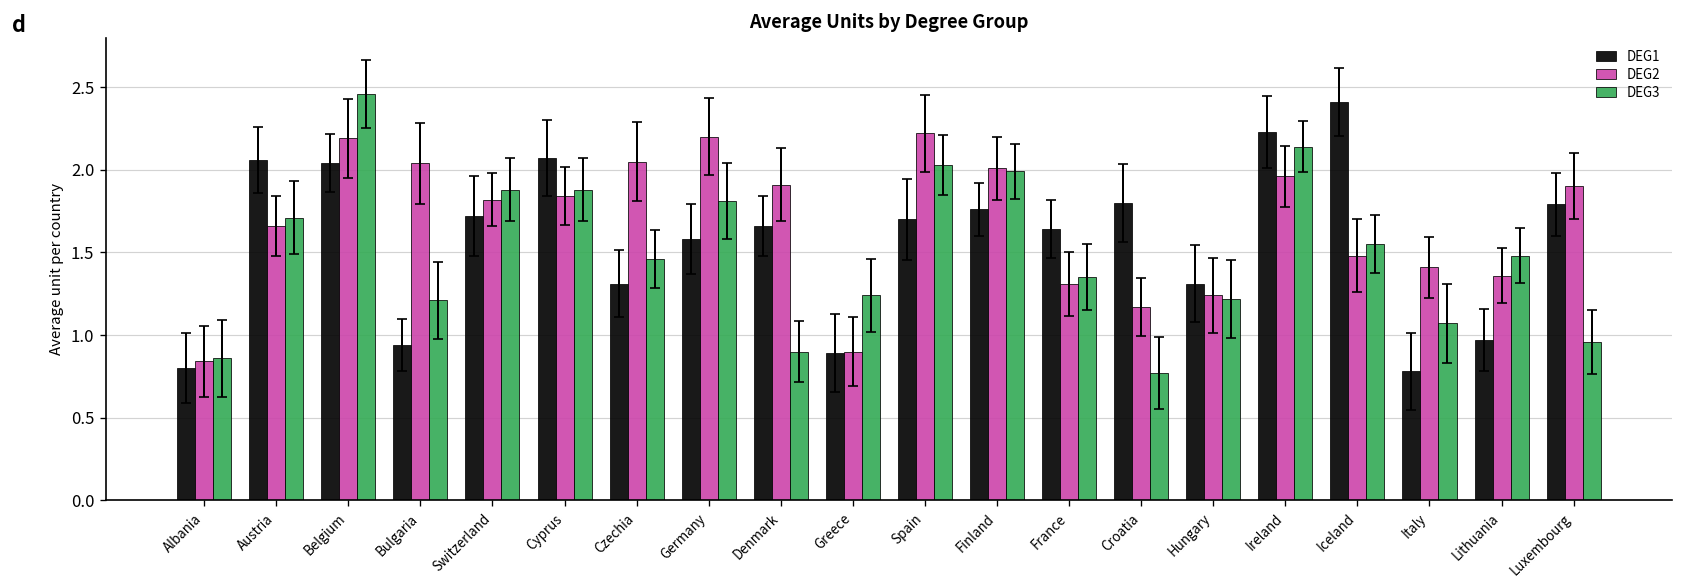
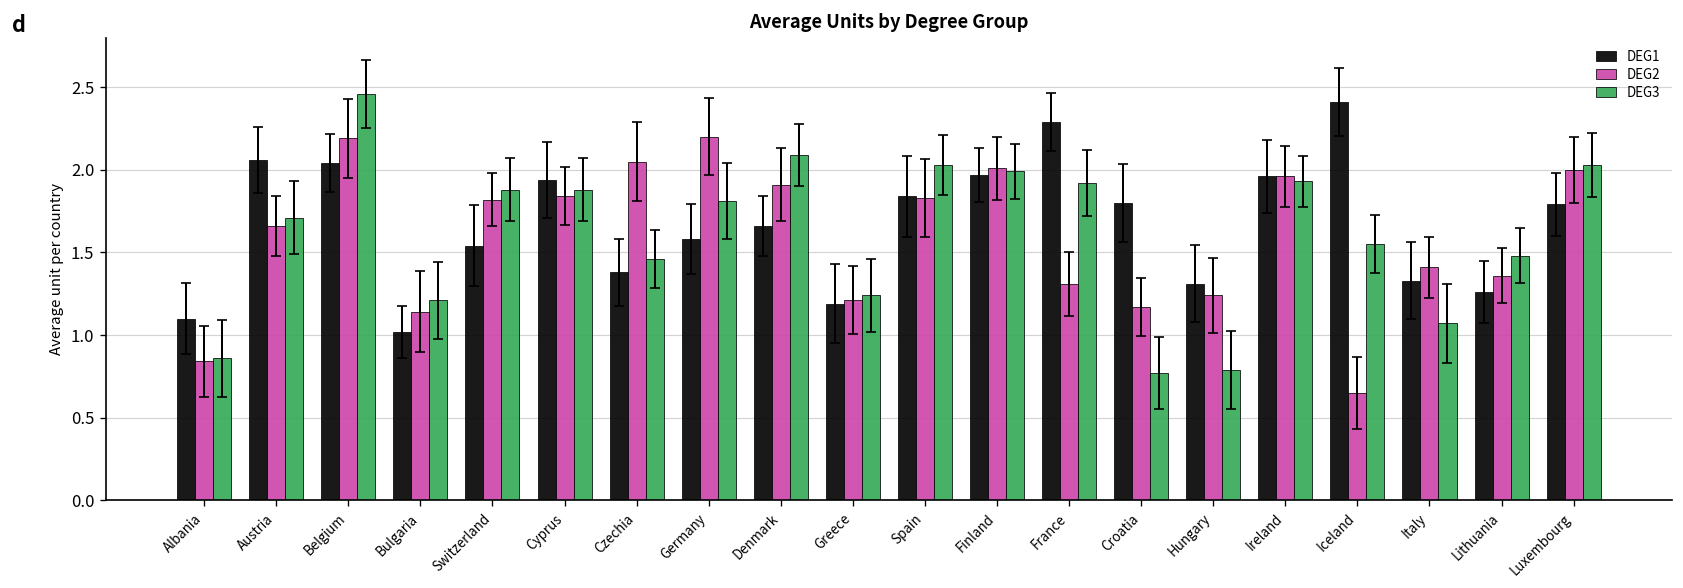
  {
    "DEG1": {
-     "Albania": 0.8,
+     "Albania": 1.1,
      "Austria": 2.06,
      "Belgium": 2.04,
-     "Bulgaria": 0.94,
-     "Switzerland": 1.72,
-     "Cyprus": 2.07,
-     "Czechia": 1.31,
+     "Bulgaria": 1.02,
+     "Switzerland": 1.54,
+     "Cyprus": 1.94,
+     "Czechia": 1.38,
      "Germany": 1.58,
      "Denmark": 1.66,
-     "Greece": 0.89,
-     "Spain": 1.70,
-     "Finland": 1.76,
-     "France": 1.64,
+     "Greece": 1.19,
+     "Spain": 1.84,
+     "Finland": 1.97,
+     "France": 2.29,
      "Croatia": 1.80,
      "Hungary": 1.31,
-     "Ireland": 2.23,
+     "Ireland": 1.96,
      "Iceland": 2.41,
-     "Italy": 0.78,
-     "Lithuania": 0.97,
+     "Italy": 1.33,
+     "Lithuania": 1.26,
      "Luxembourg": 1.79
    },
    "DEG2": {
      "Albania": 0.84,
      "Austria": 1.66,
      "Belgium": 2.19,
-     "Bulgaria": 2.04,
+     "Bulgaria": 1.14,
      "Switzerland": 1.82,
      "Cyprus": 1.84,
      "Czechia": 2.05,
      "Germany": 2.20,
      "Denmark": 1.91,
-     "Greece": 0.90,
-     "Spain": 2.22,
+     "Greece": 1.21,
+     "Spain": 1.83,
      "Finland": 2.01,
      "France": 1.31,
      "Croatia": 1.17,
      "Hungary": 1.24,
      "Ireland": 1.96,
-     "Iceland": 1.48,
+     "Iceland": 0.65,
      "Italy": 1.41,
      "Lithuania": 1.36,
-     "Luxembourg": 1.9
+     "Luxembourg": 2.0
    },
    "DEG3": {
      "Albania": 0.86,
      "Austria": 1.71,
      "Belgium": 2.46,
      "Bulgaria": 1.21,
      "Switzerland": 1.88,
      "Cyprus": 1.88,
      "Czechia": 1.46,
      "Germany": 1.81,
-     "Denmark": 0.90,
+     "Denmark": 2.09,
      "Greece": 1.24,
      "Spain": 2.03,
      "Finland": 1.99,
-     "France": 1.35,
+     "France": 1.92,
      "Croatia": 0.77,
-     "Hungary": 1.22,
-     "Ireland": 2.14,
+     "Hungary": 0.79,
+     "Ireland": 1.93,
      "Iceland": 1.55,
      "Italy": 1.07,
      "Lithuania": 1.48,
-     "Luxembourg": 0.96
+     "Luxembourg": 2.03
    }
  }
